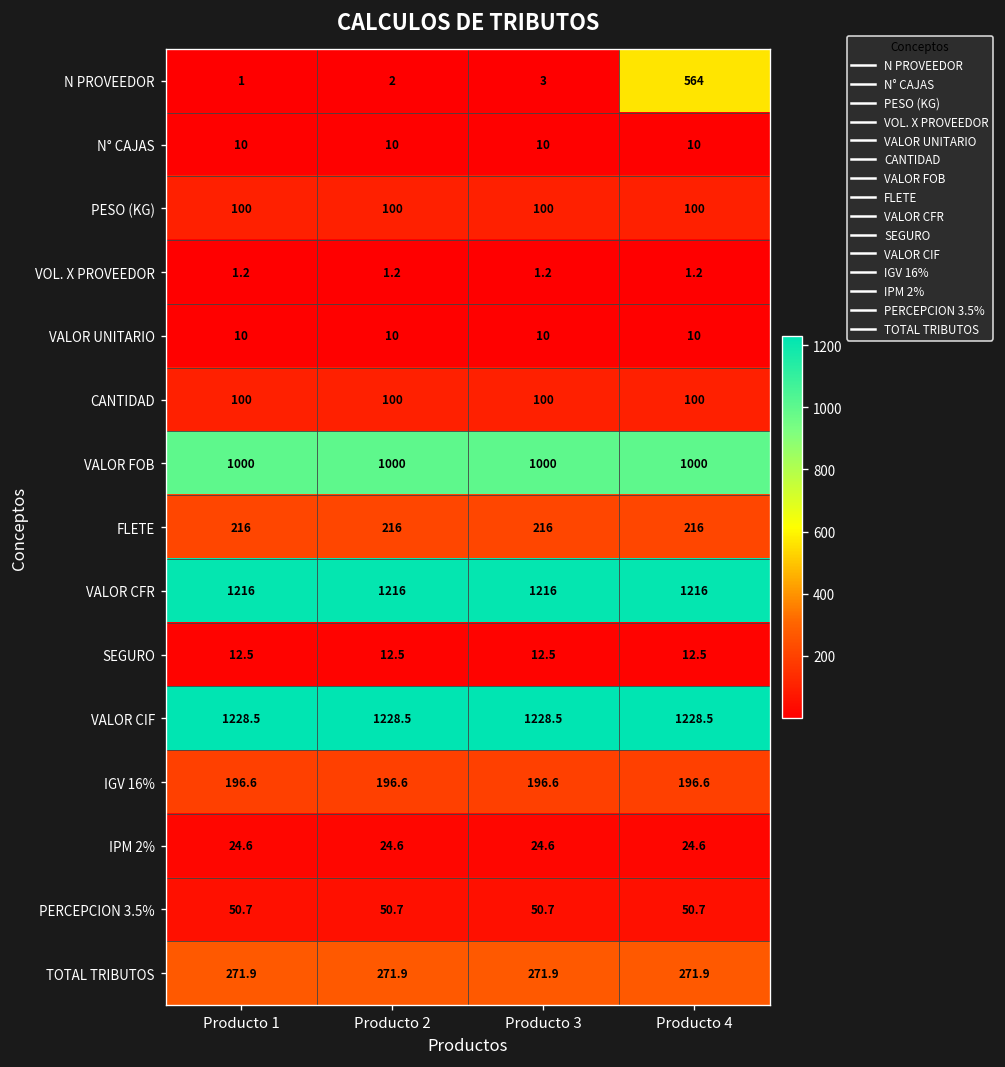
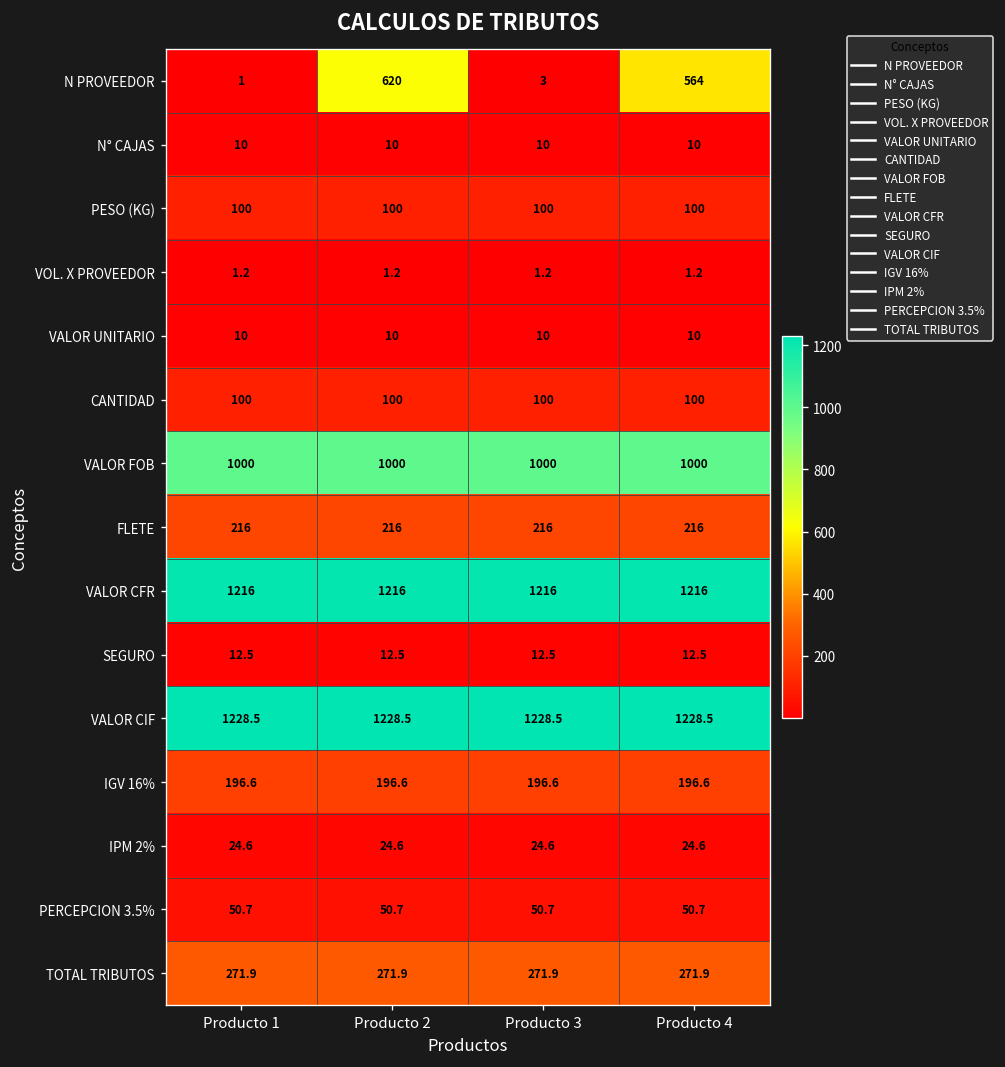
  {
    "N PROVEEDOR": {
      "Producto 1": 1,
-     "Producto 2": 2,
+     "Producto 2": 620,
      "Producto 3": 3,
      "Producto 4": 564
    },
    "N° CAJAS": {
      "Producto 1": 10,
      "Producto 2": 10,
      "Producto 3": 10,
      "Producto 4": 10
    },
    "PESO (KG)": {
      "Producto 1": 100,
      "Producto 2": 100,
      "Producto 3": 100,
      "Producto 4": 100
    },
    "VOL. X PROVEEDOR": {
      "Producto 1": 1.2,
      "Producto 2": 1.2,
      "Producto 3": 1.2,
      "Producto 4": 1.2
    },
    "VALOR UNITARIO": {
      "Producto 1": 10,
      "Producto 2": 10,
      "Producto 3": 10,
      "Producto 4": 10
    },
    "CANTIDAD": {
      "Producto 1": 100,
      "Producto 2": 100,
      "Producto 3": 100,
      "Producto 4": 100
    },
    "VALOR FOB": {
      "Producto 1": 1000,
      "Producto 2": 1000,
      "Producto 3": 1000,
      "Producto 4": 1000
    },
    "FLETE": {
      "Producto 1": 216,
      "Producto 2": 216,
      "Producto 3": 216,
      "Producto 4": 216
    },
    "VALOR CFR": {
      "Producto 1": 1216,
      "Producto 2": 1216,
      "Producto 3": 1216,
      "Producto 4": 1216
    },
    "SEGURO": {
      "Producto 1": 12.5,
      "Producto 2": 12.5,
      "Producto 3": 12.5,
      "Producto 4": 12.5
    },
    "VALOR CIF": {
      "Producto 1": 1228.5,
      "Producto 2": 1228.5,
      "Producto 3": 1228.5,
      "Producto 4": 1228.5
    },
    "IGV 16%": {
      "Producto 1": 196.6,
      "Producto 2": 196.6,
      "Producto 3": 196.6,
      "Producto 4": 196.6
    },
    "IPM 2%": {
      "Producto 1": 24.6,
      "Producto 2": 24.6,
      "Producto 3": 24.6,
      "Producto 4": 24.6
    },
    "PERCEPCION 3.5%": {
      "Producto 1": 50.7,
      "Producto 2": 50.7,
      "Producto 3": 50.7,
      "Producto 4": 50.7
    },
    "TOTAL TRIBUTOS": {
      "Producto 1": 271.9,
      "Producto 2": 271.9,
      "Producto 3": 271.9,
      "Producto 4": 271.9
    }
  }
